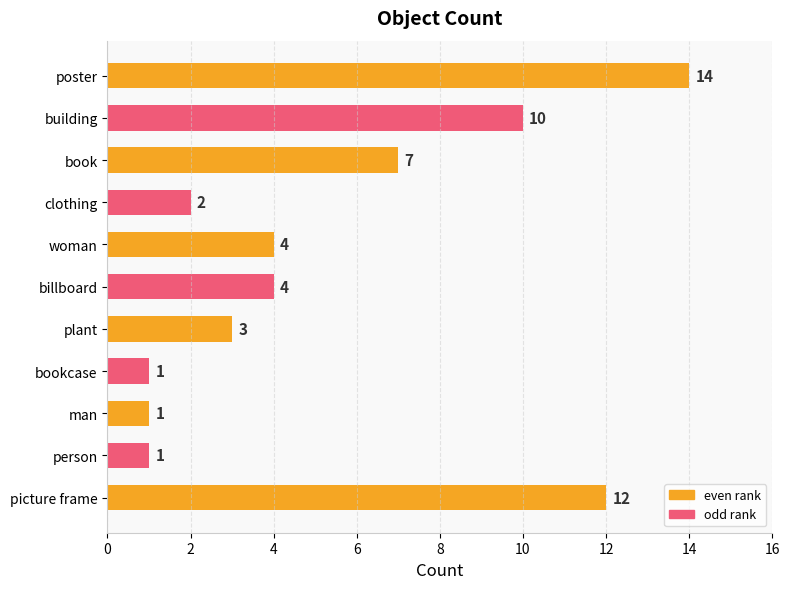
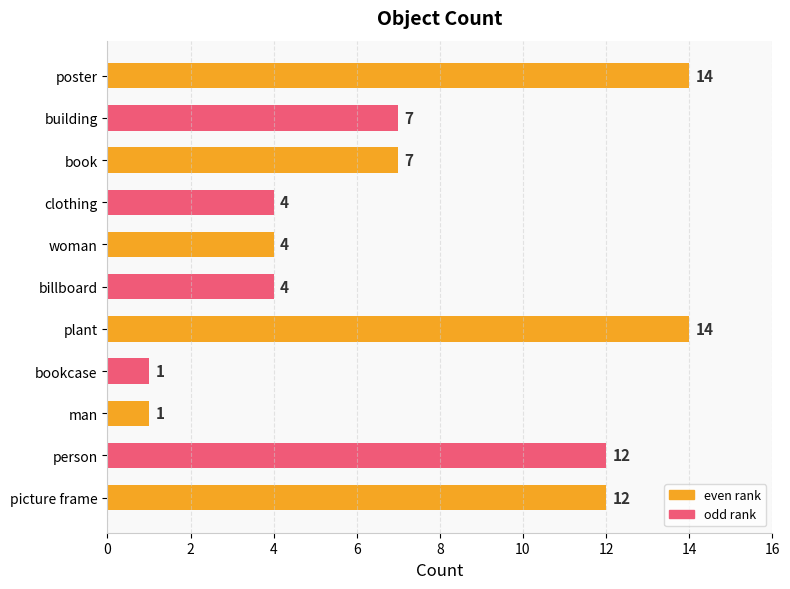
  {
    "poster": 14,
-   "building": 10,
+   "building": 7,
    "book": 7,
-   "clothing": 2,
+   "clothing": 4,
    "woman": 4,
    "billboard": 4,
-   "plant": 3,
+   "plant": 14,
    "bookcase": 1,
    "man": 1,
-   "person": 1,
+   "person": 12,
    "picture frame": 12
  }
